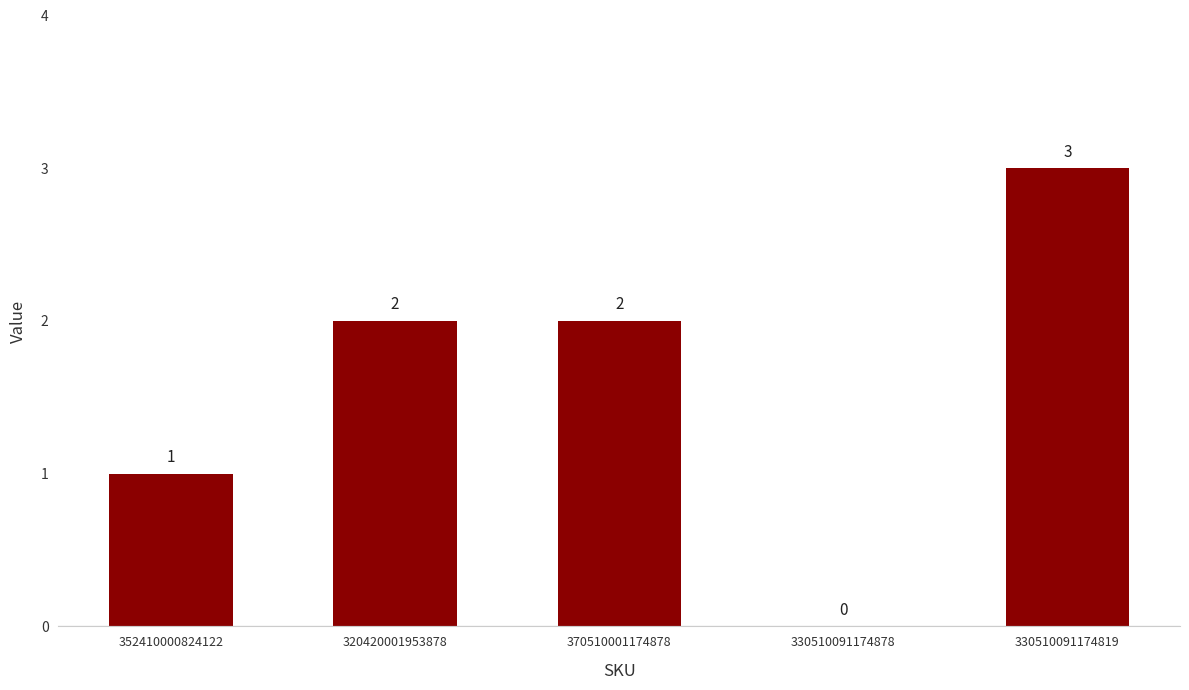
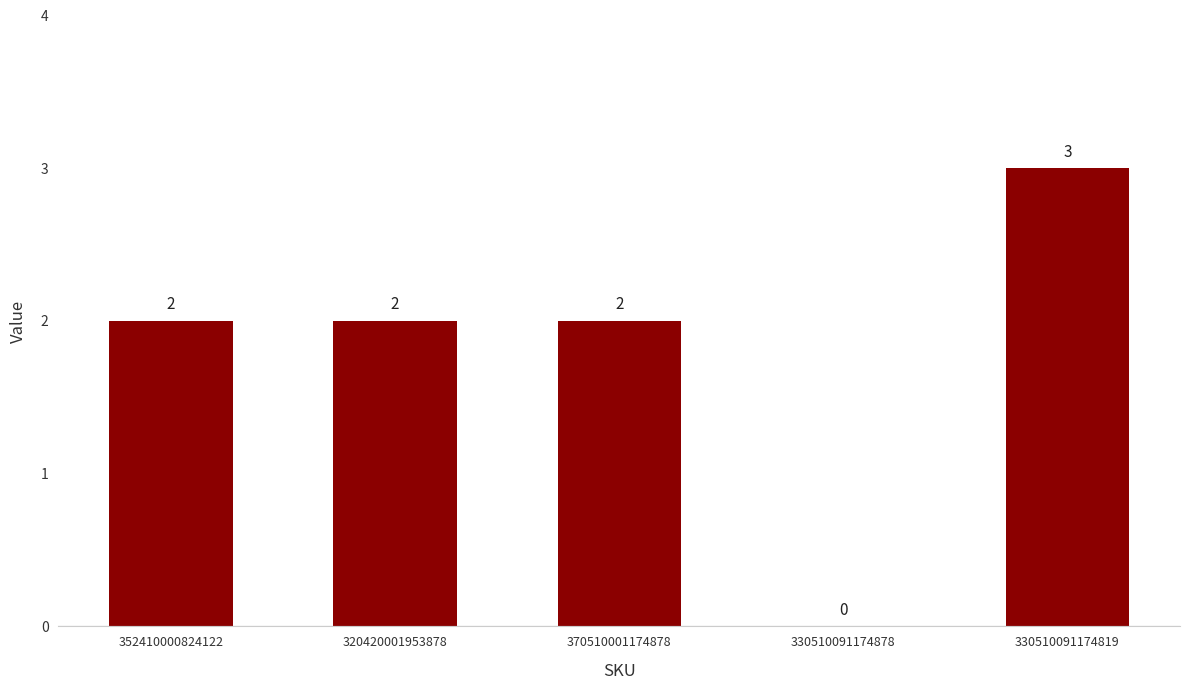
  {
-   "352410000824122": 1,
+   "352410000824122": 2,
    "320420001953878": 2,
    "370510001174878": 2,
    "330510091174878": 0,
    "330510091174819": 3
  }
